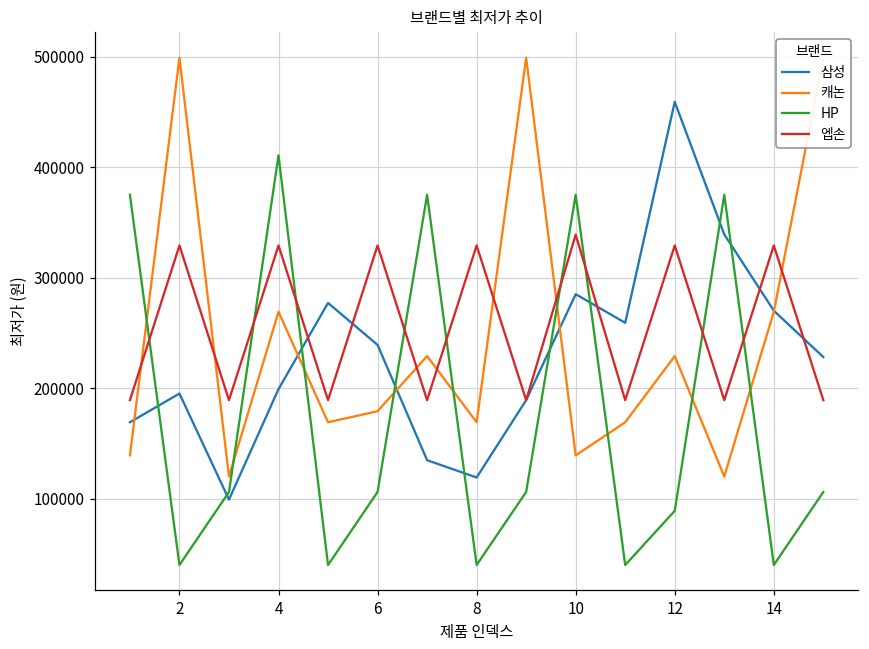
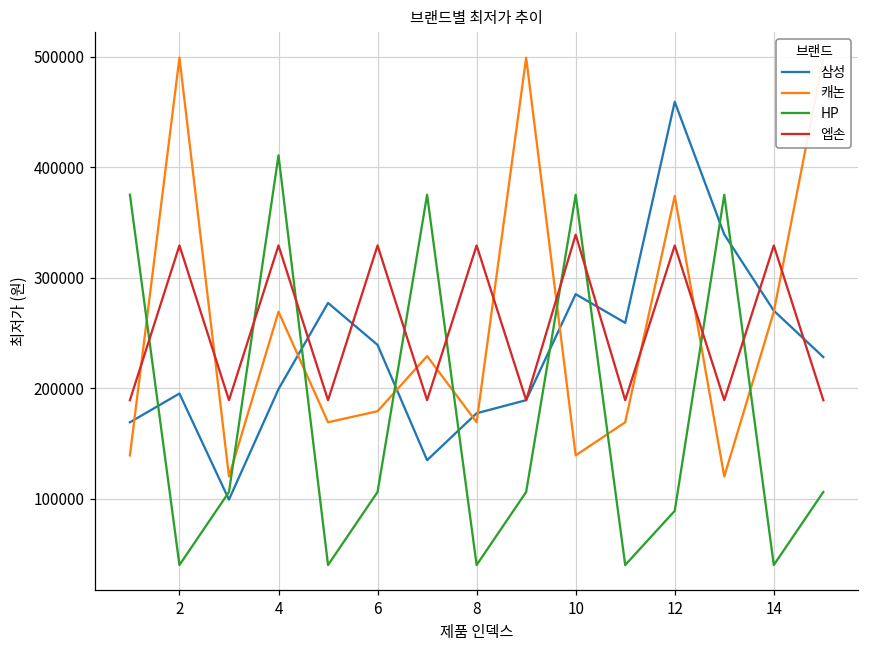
  {
    "삼성": {
      "2": 195000,
      "4": 199000,
      "6": 239000,
-     "8": 119000,
+     "8": 177000,
      "10": 285000,
      "12": 459000
    },
    "캐논": {
      "2": 499000,
      "4": 269000,
      "6": 179000,
      "8": 169000,
      "10": 139000,
-     "12": 229000
+     "12": 374000
    },
    "HP": {
      "2": 40000,
      "4": 411000,
      "6": 106000,
      "8": 40000,
      "10": 375000,
      "12": 89000,
      "14": 40000
    },
    "엡손": {
      "2": 329000,
      "4": 329000,
      "6": 329000,
      "8": 329000,
      "10": 339000,
      "12": 329000,
      "14": 329000
    }
  }
